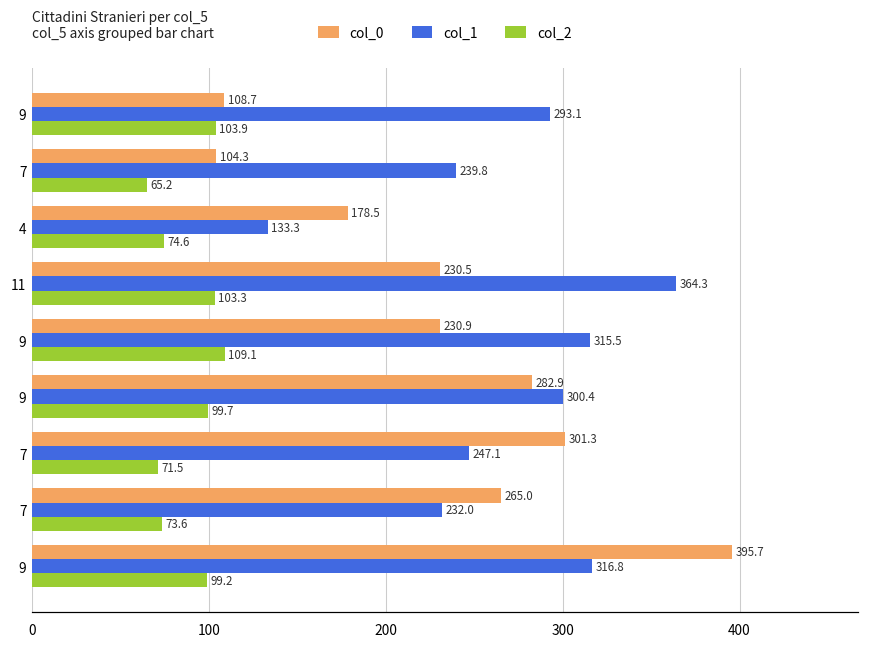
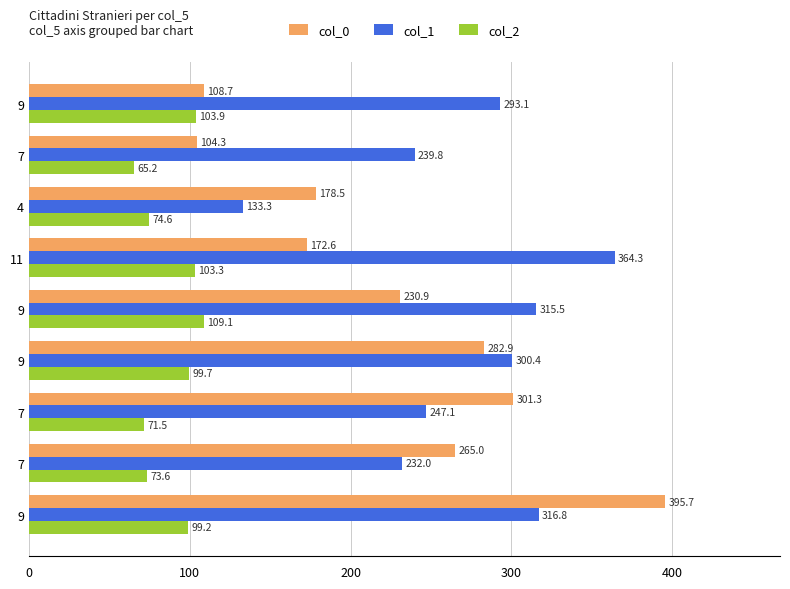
  {
    "col_0": {
      "4": 178.5,
-     "11": 230.5
+     "11": 172.6
    },
    "col_1": {
      "4": 133.3,
      "11": 364.3
    },
    "col_2": {
      "4": 74.6,
      "11": 103.3
    }
  }
